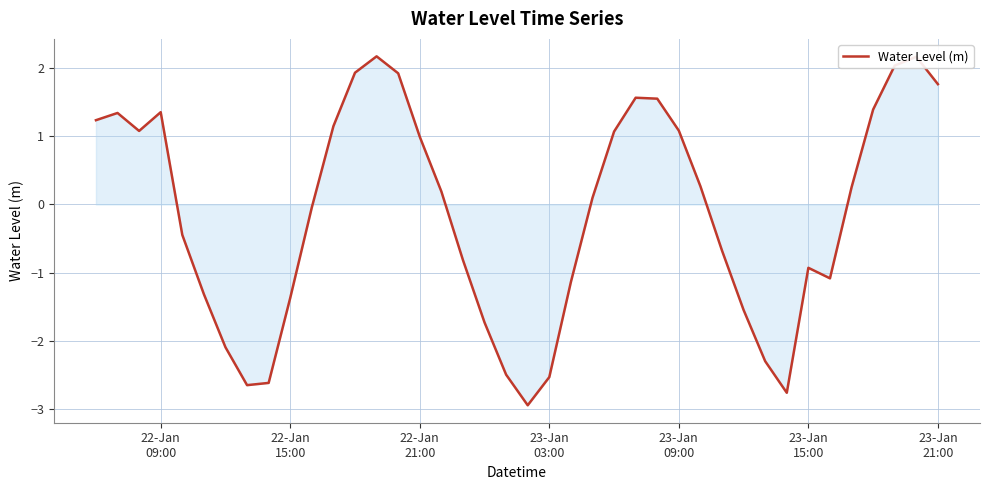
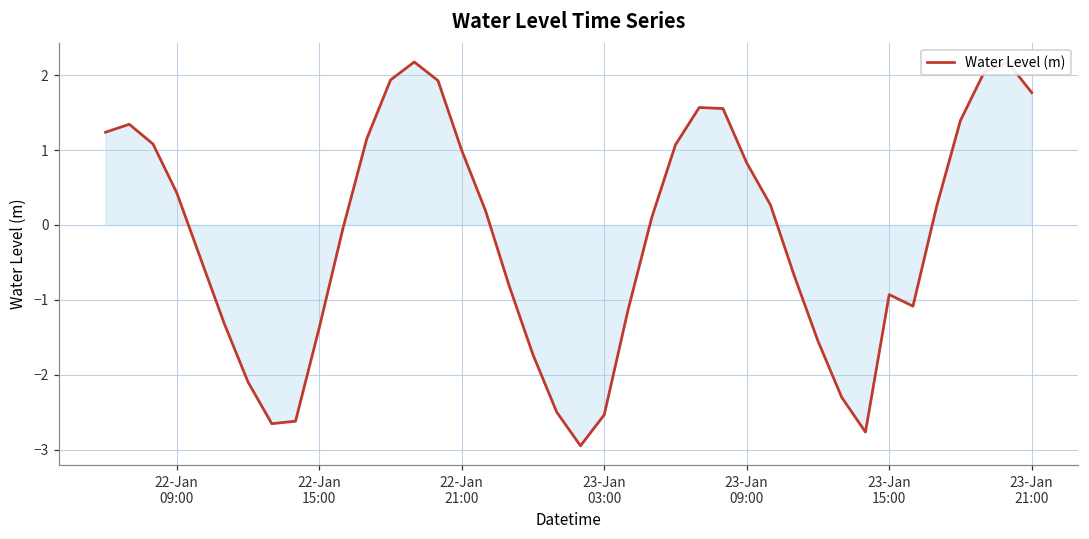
  {
    "Water Level (m)": {
-     "22-Jan 09:00": 1.4,
+     "22-Jan 09:00": 0.4,
      "22-Jan 15:00": -1.4,
      "23-Jan 03:00": -2.5,
-     "23-Jan 09:00": 1.1,
+     "23-Jan 09:00": 0.8,
      "23-Jan 15:00": -0.9
    }
  }
